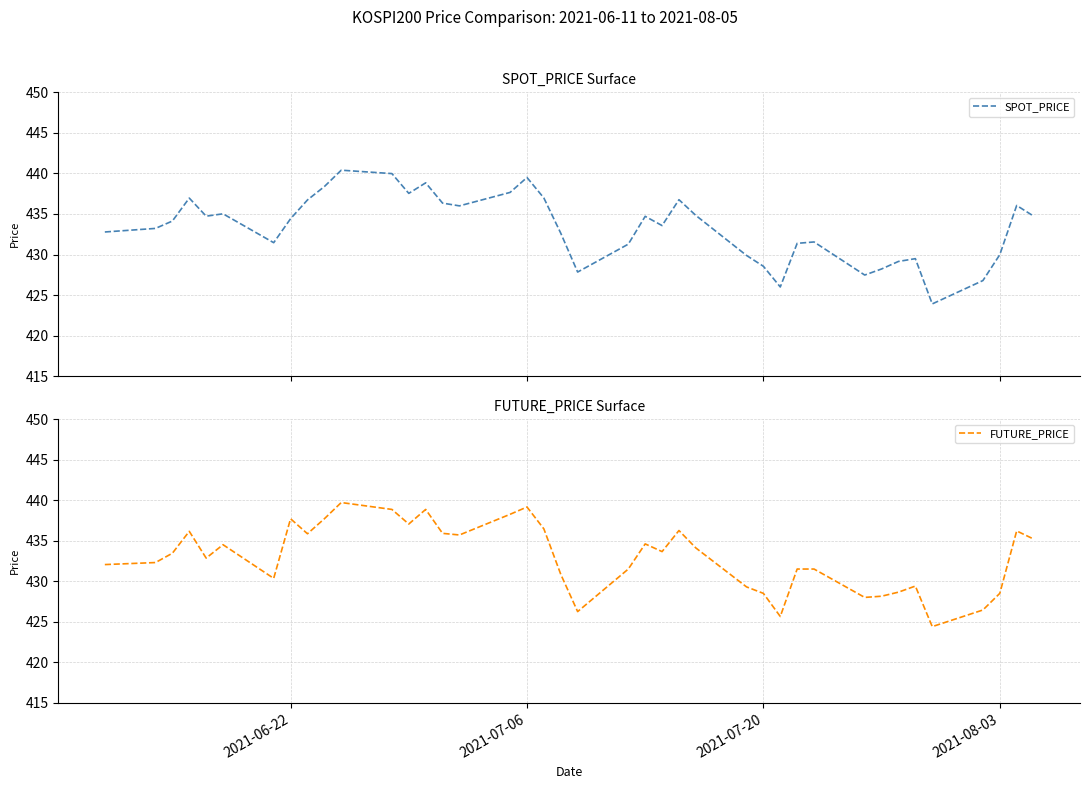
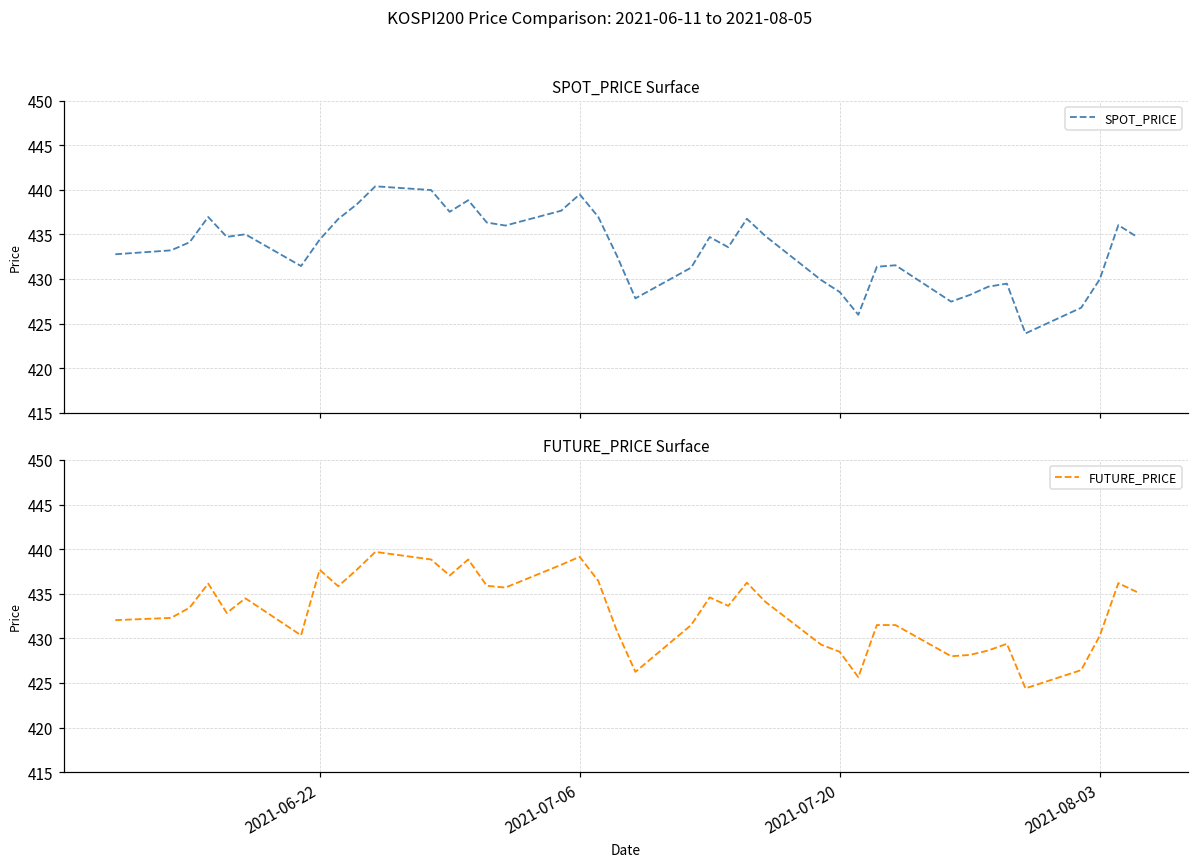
  {
    "FUTURE_PRICE Surface": {
      "2021-06-22": 438,
      "2021-07-06": 439,
      "2021-07-20": 429,
-     "2021-08-03": 429
+     "2021-08-03": 430
    }
  }
